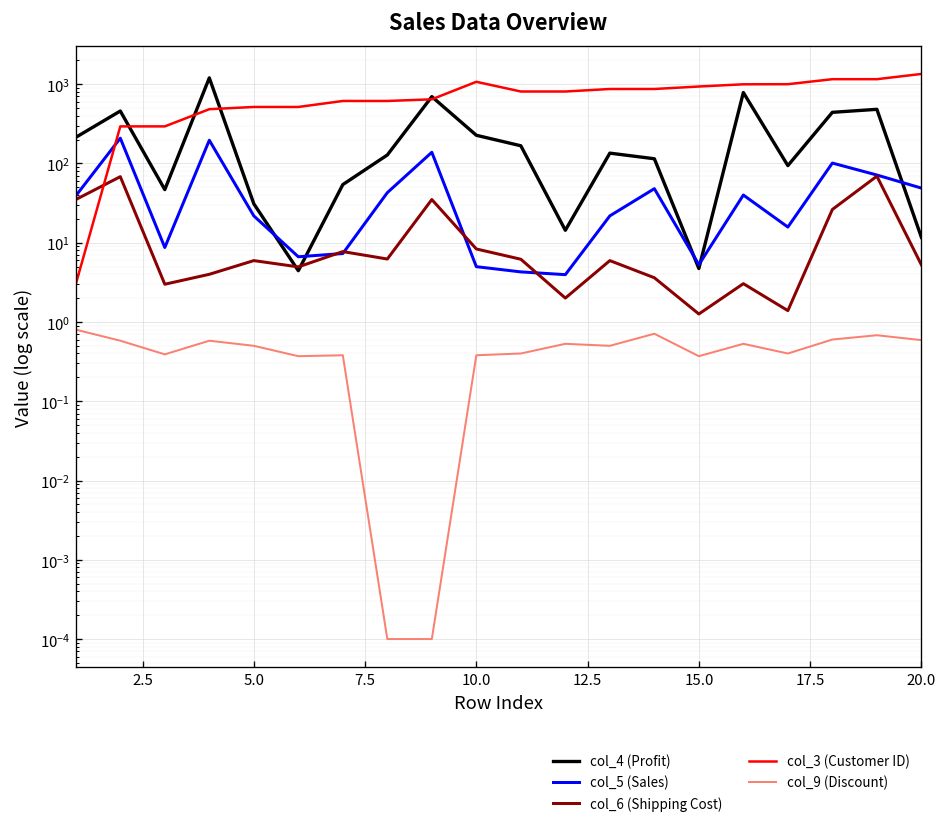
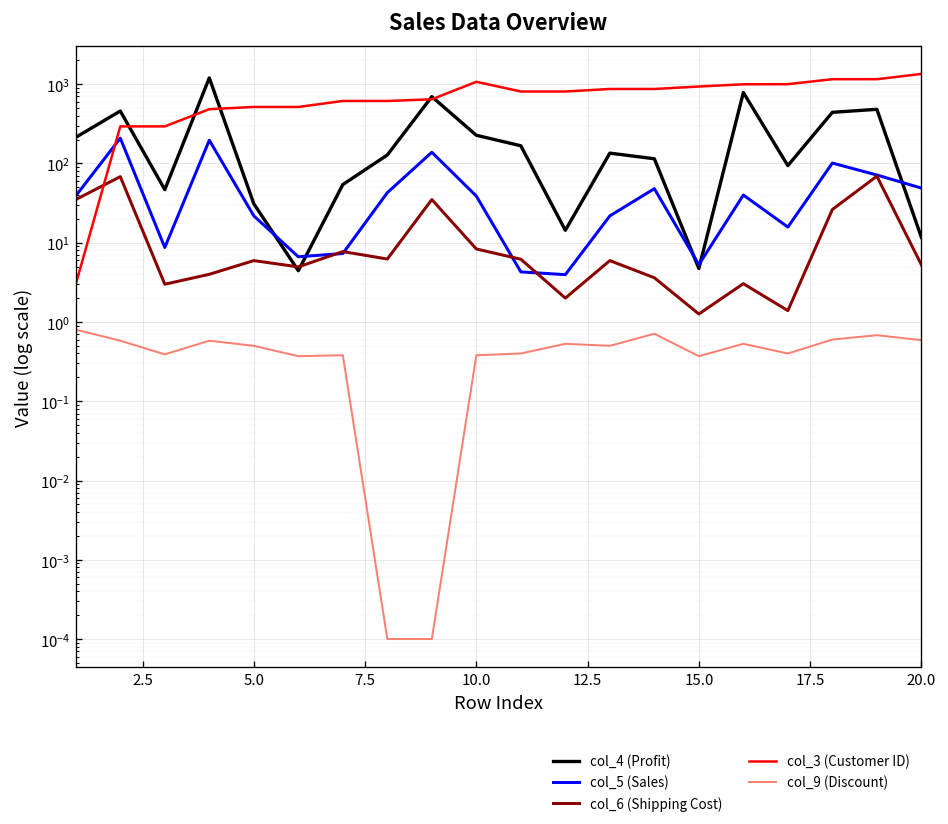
  {
    "col_4 (Profit)": {
      "5.0": 30,
      "10.0": 230,
      "15.0": 5,
      "20.0": 12
    },
    "col_5 (Sales)": {
      "5.0": 22,
-     "10.0": 5,
+     "10.0": 40,
      "15.0": 5,
      "20.0": 50
    },
    "col_6 (Shipping Cost)": {
      "5.0": 6,
      "10.0": 8,
      "15.0": 1.3,
      "20.0": 5
    },
    "col_3 (Customer ID)": {
      "5.0": 500,
      "10.0": 1100,
      "15.0": 900,
      "20.0": 1300
    },
    "col_9 (Discount)": {
      "5.0": 0.5,
      "10.0": 0.4,
      "15.0": 0.4,
      "20.0": 0.6
    }
  }
